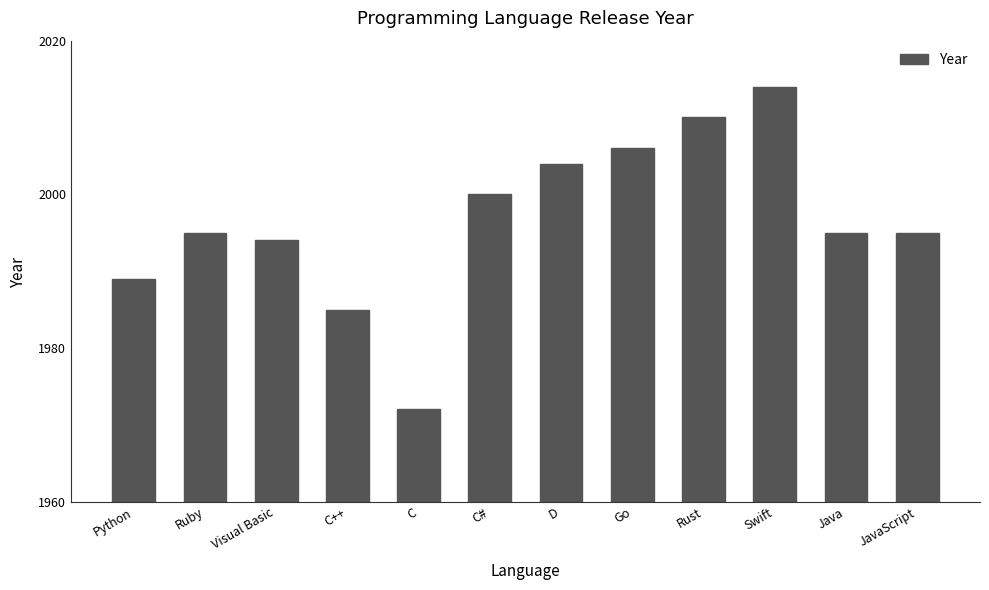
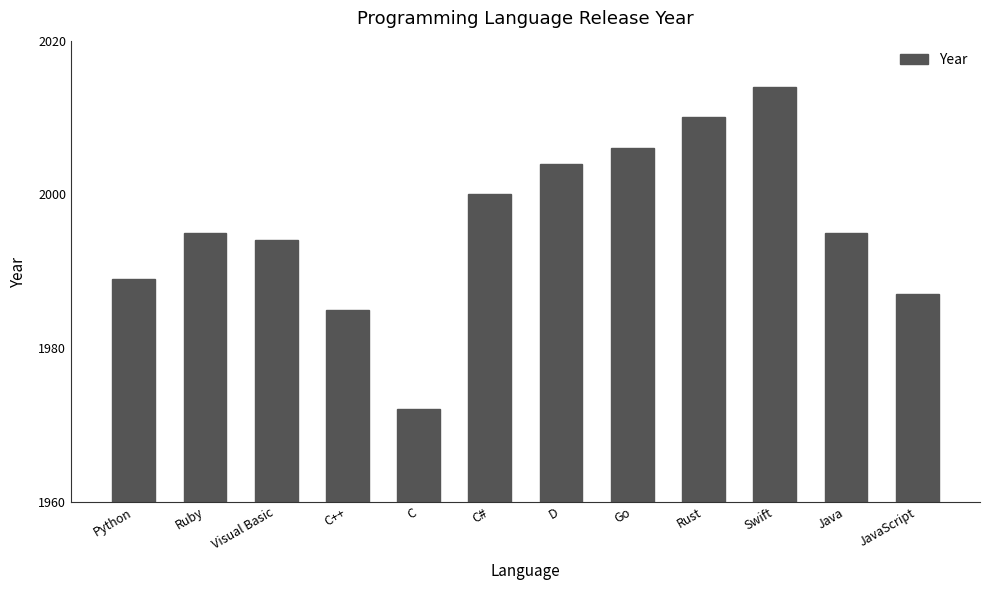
  {
    "Python": 1989,
    "Ruby": 1995,
    "Visual Basic": 1994,
    "C++": 1985,
    "C": 1972,
    "C#": 2000,
    "D": 2004,
    "Go": 2006,
    "Rust": 2010,
    "Swift": 2014,
    "Java": 1995,
-   "JavaScript": 1995
+   "JavaScript": 1987
  }
